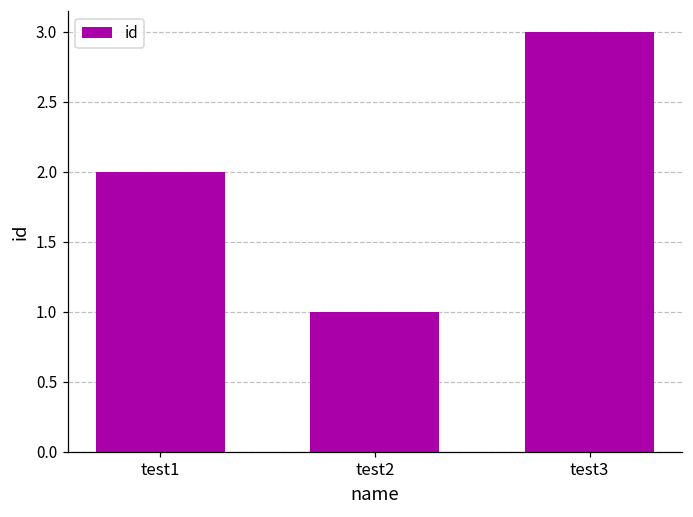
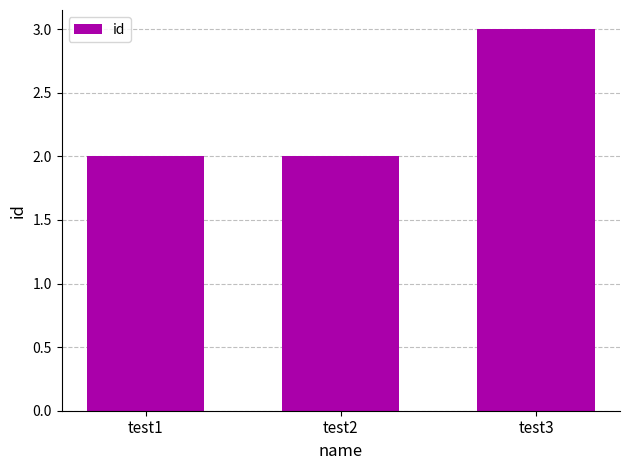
  {
    "test1": 2,
-   "test2": 1,
+   "test2": 2,
    "test3": 3
  }
